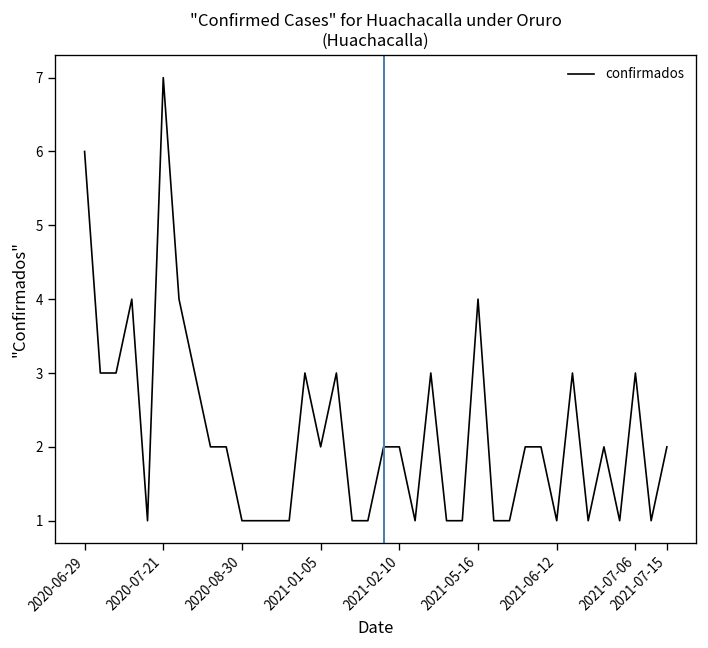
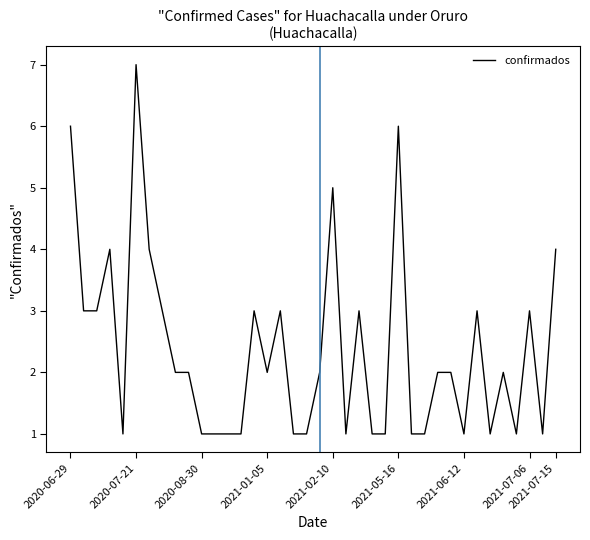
  {
    "2020-06-29": 6,
    "2020-07-21": 7,
    "2020-08-30": 1,
    "2021-01-05": 2,
-   "2021-02-10": 2,
-   "2021-05-16": 4,
+   "2021-02-10": 5,
+   "2021-05-16": 6,
    "2021-06-12": 1,
    "2021-07-06": 3,
-   "2021-07-15": 2
+   "2021-07-15": 4
  }
